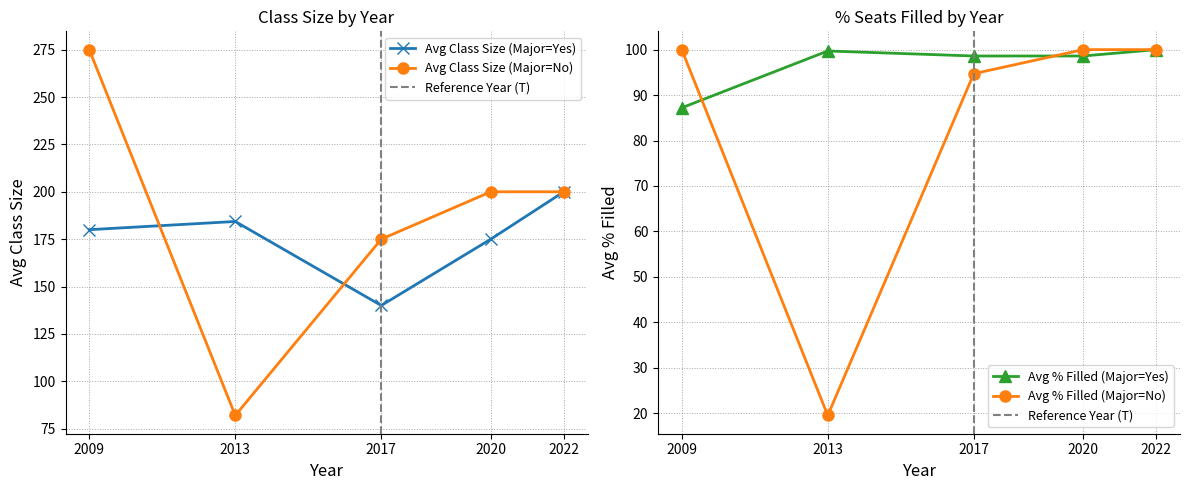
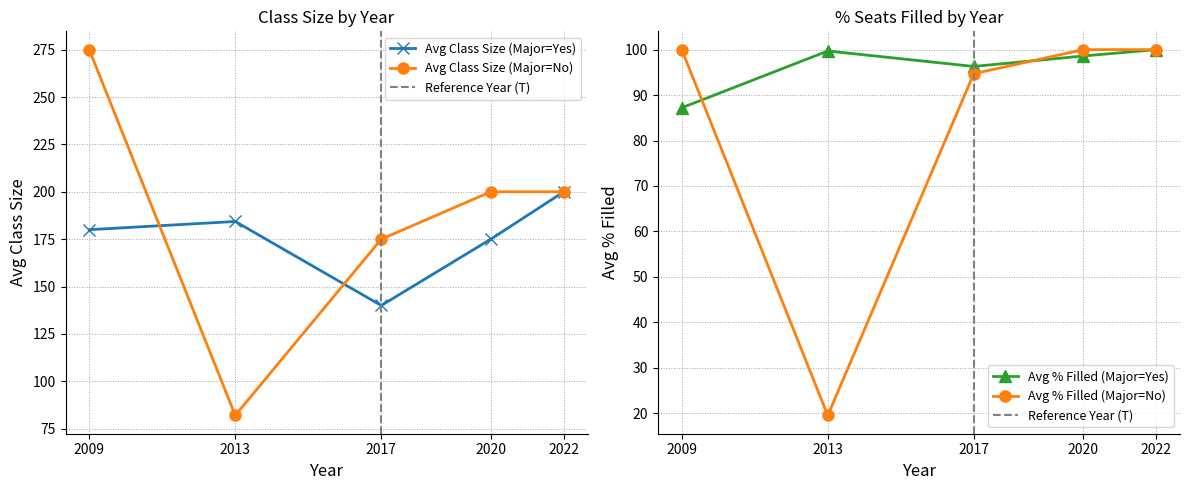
  {
    "Class Size by Year": {
      "Avg Class Size (Major=Yes)": {
        "2009": 180,
        "2013": 184,
        "2017": 140,
        "2020": 175
      },
      "Avg Class Size (Major=No)": {
        "2009": 275,
        "2013": 82,
        "2017": 175,
        "2020": 200
      }
    },
    "% Seats Filled by Year": {
      "Avg % Filled (Major=Yes)": {
        "2009": 87,
        "2013": 100,
-       "2017": 99,
+       "2017": 96,
        "2020": 99
      },
      "Avg % Filled (Major=No)": {
        "2009": 100,
        "2013": 20,
        "2017": 95,
        "2020": 100
      }
    }
  }
